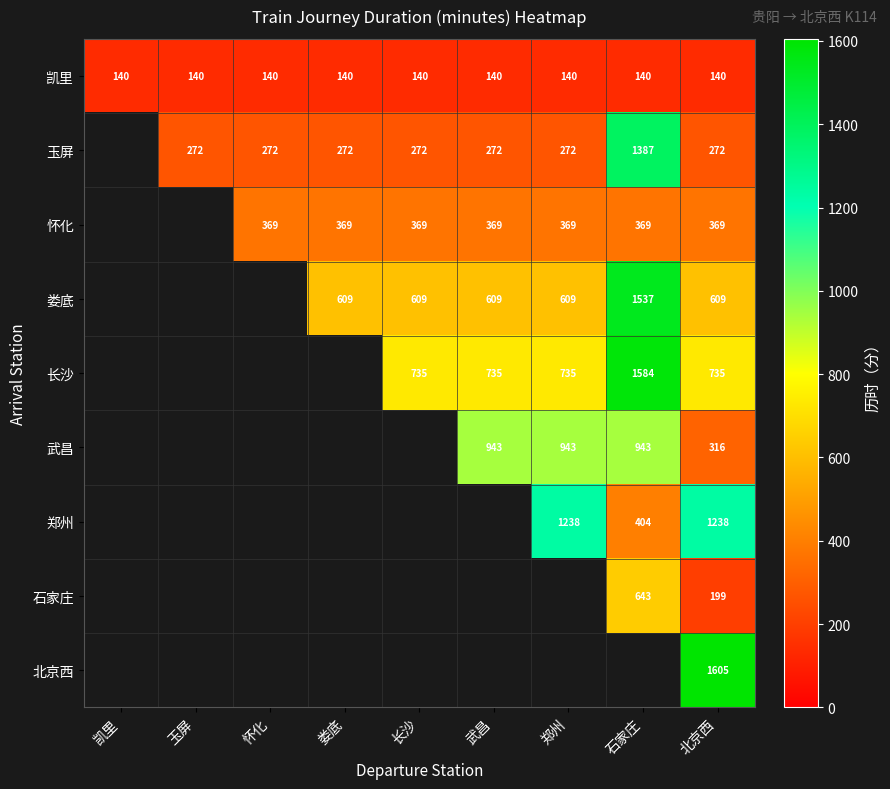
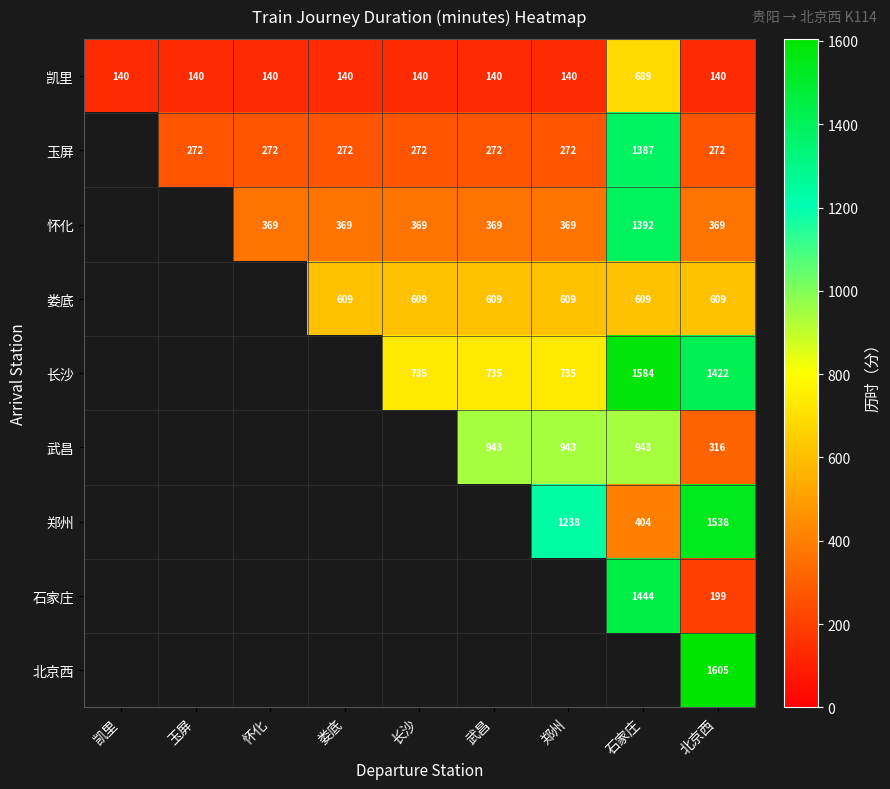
  {
    "凯里": {
      "凯里": 140,
      "玉屏": 140,
      "怀化": 140,
      "娄底": 140,
      "长沙": 140,
      "武昌": 140,
      "郑州": 140,
-     "石家庄": 140,
+     "石家庄": 689,
      "北京西": 140
    },
    "玉屏": {
      "玉屏": 272,
      "怀化": 272,
      "娄底": 272,
      "长沙": 272,
      "武昌": 272,
      "郑州": 272,
      "石家庄": 1387,
      "北京西": 272
    },
    "怀化": {
      "怀化": 369,
      "娄底": 369,
      "长沙": 369,
      "武昌": 369,
      "郑州": 369,
-     "石家庄": 369,
+     "石家庄": 1392,
      "北京西": 369
    },
    "娄底": {
      "娄底": 609,
      "长沙": 609,
      "武昌": 609,
      "郑州": 609,
-     "石家庄": 1537,
+     "石家庄": 609,
      "北京西": 609
    },
    "长沙": {
      "长沙": 735,
      "武昌": 735,
      "郑州": 735,
      "石家庄": 1584,
-     "北京西": 735
+     "北京西": 1422
    },
    "武昌": {
      "武昌": 943,
      "郑州": 943,
      "石家庄": 943,
      "北京西": 316
    },
    "郑州": {
      "郑州": 1238,
      "石家庄": 404,
-     "北京西": 1238
+     "北京西": 1538
    },
    "石家庄": {
-     "石家庄": 643,
+     "石家庄": 1444,
      "北京西": 199
    },
    "北京西": {
      "北京西": 1605
    }
  }
